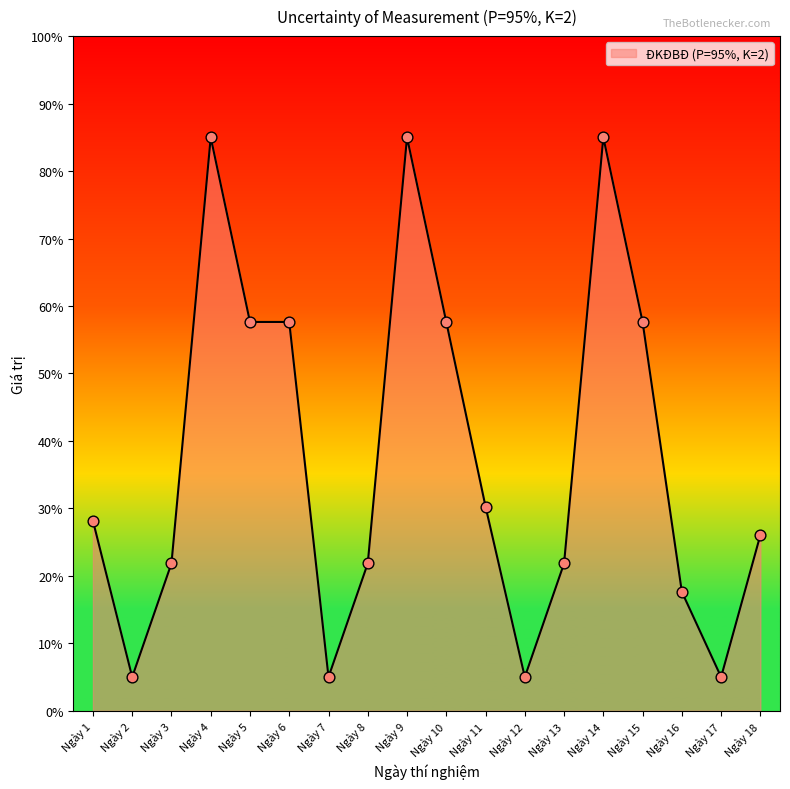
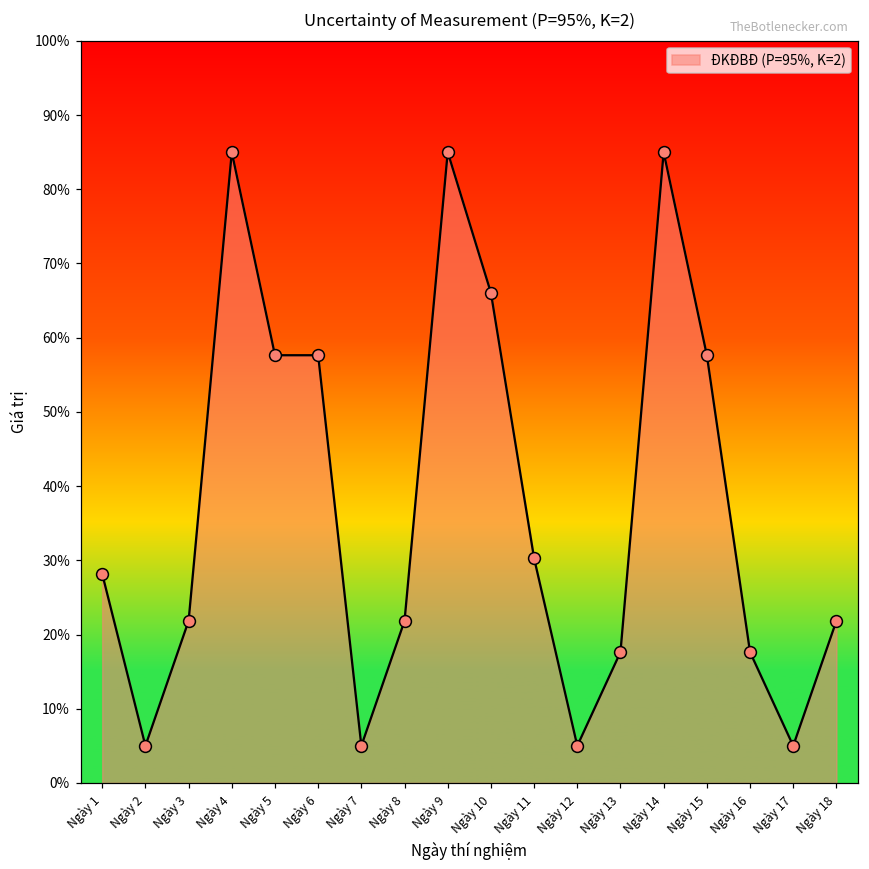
  {
    "Ngày 1": "28%",
    "Ngày 2": "5%",
    "Ngày 3": "22%",
    "Ngày 4": "85%",
    "Ngày 5": "58%",
    "Ngày 6": "58%",
    "Ngày 7": "5%",
    "Ngày 8": "22%",
    "Ngày 9": "85%",
-   "Ngày 10": "58%",
+   "Ngày 10": "66%",
    "Ngày 11": "30%",
    "Ngày 12": "5%",
-   "Ngày 13": "22%",
+   "Ngày 13": "18%",
    "Ngày 14": "85%",
    "Ngày 15": "58%",
    "Ngày 16": "18%",
    "Ngày 17": "5%",
-   "Ngày 18": "26%"
+   "Ngày 18": "22%"
  }
